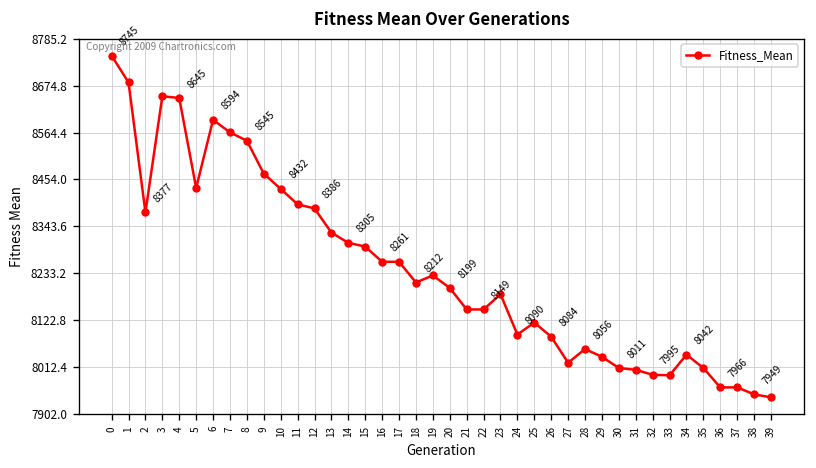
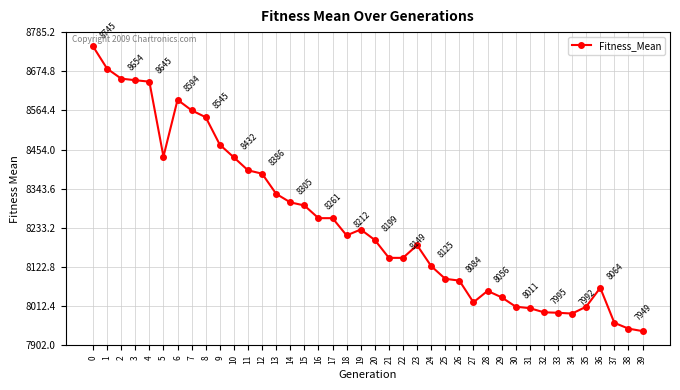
  {
-   "2": 8377,
+   "2": 8654,
    "4": 8645,
    "6": 8594,
    "8": 8545,
    "10": 8432,
    "12": 8386,
    "14": 8305,
    "17": 8261,
    "20": 8199,
-   "24": 8090,
-   "25": 8120,
+   "24": 8125,
+   "25": 8090,
    "26": 8084,
    "28": 8056,
    "30": 8011,
    "32": 7995,
-   "34": 8042,
-   "36": 7966,
+   "34": 7992,
+   "36": 8064,
    "37": 7966,
    "38": 7949
  }
